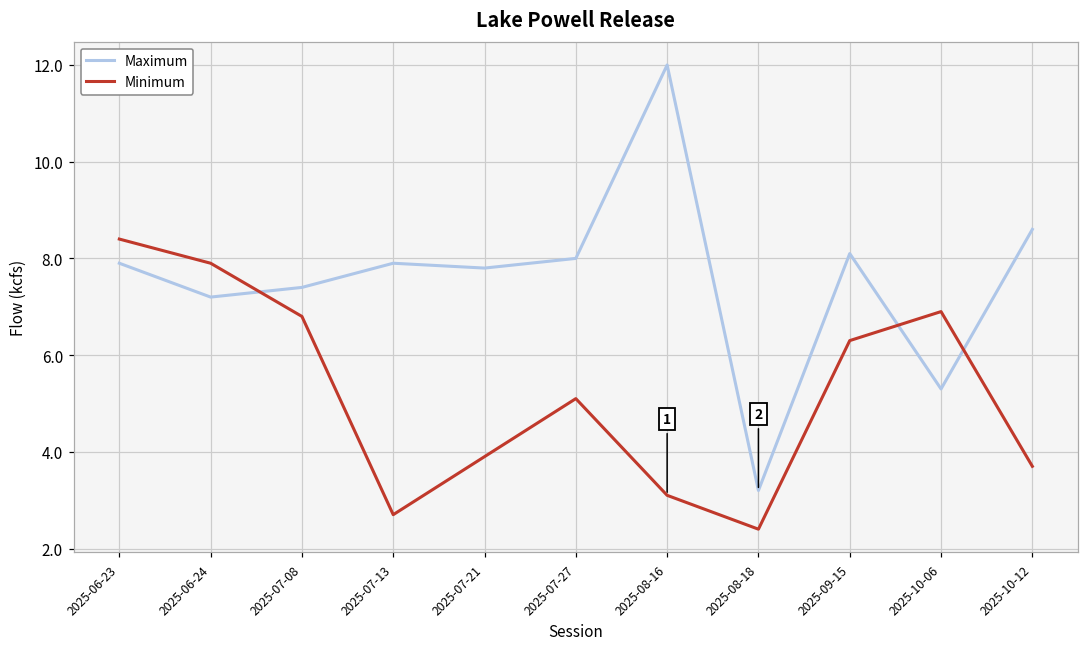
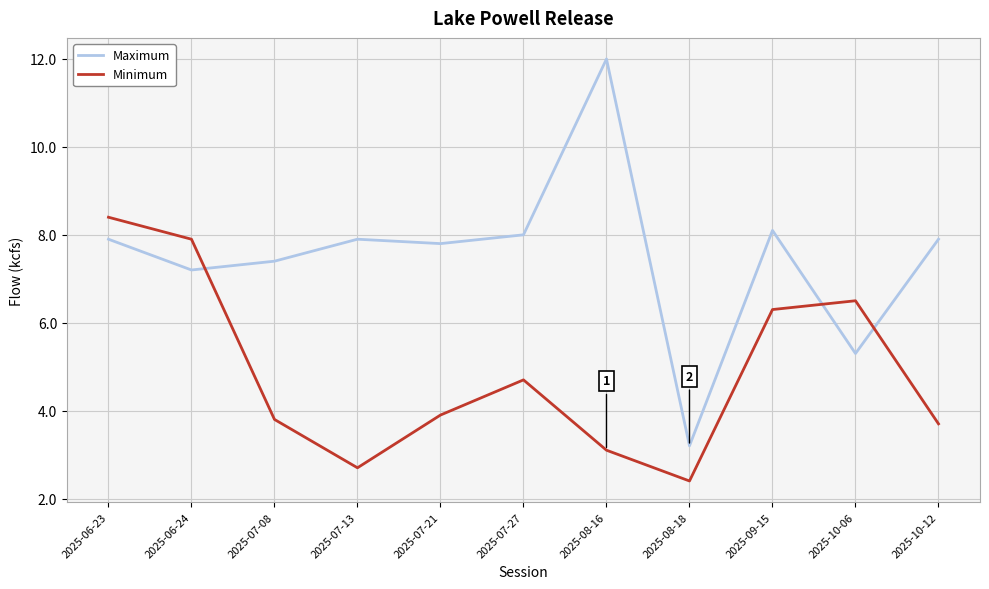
  {
    "Maximum": {
      "2025-06-23": 7.9,
      "2025-06-24": 7.2,
      "2025-07-08": 7.4,
      "2025-07-13": 7.9,
      "2025-07-21": 7.8,
      "2025-07-27": 8.0,
      "2025-08-16": 12.0,
      "2025-09-15": 8.1,
      "2025-10-06": 5.3,
-     "2025-10-12": 8.6
+     "2025-10-12": 7.9
    },
    "Minimum": {
      "2025-06-23": 8.4,
      "2025-06-24": 7.9,
-     "2025-07-08": 6.8,
+     "2025-07-08": 3.8,
      "2025-07-13": 2.7,
      "2025-07-21": 3.9,
-     "2025-07-27": 5.1,
+     "2025-07-27": 4.7,
      "2025-08-18": 2.4,
      "2025-09-15": 6.3,
-     "2025-10-06": 6.9,
+     "2025-10-06": 6.5,
      "2025-10-12": 3.7
    }
  }
